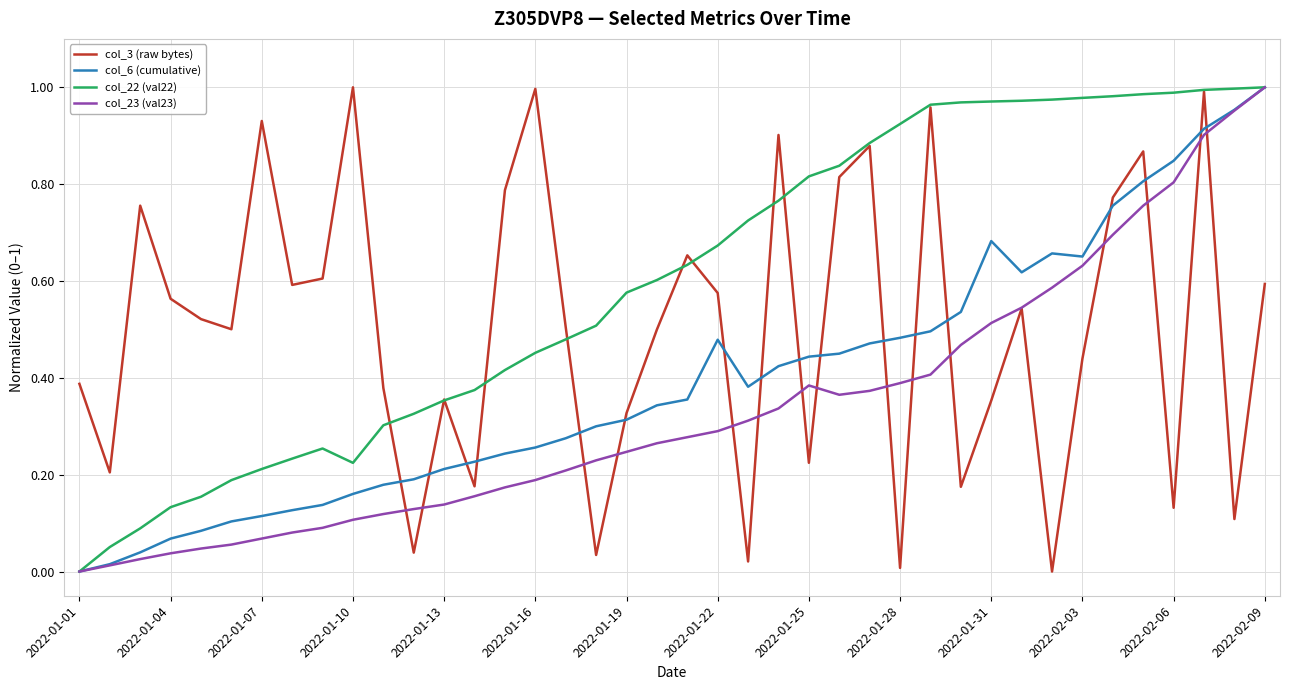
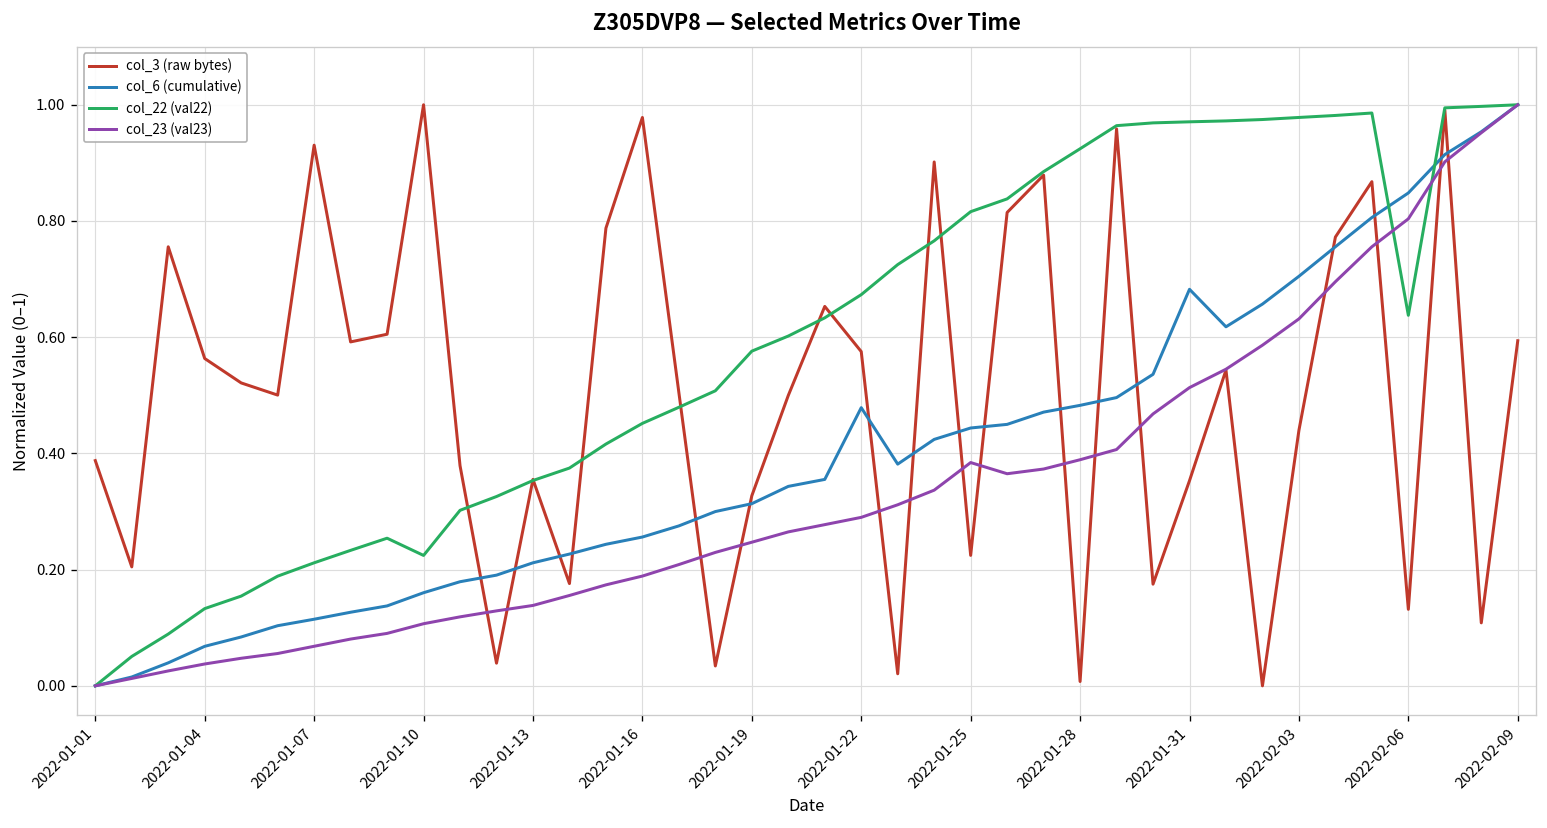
  {
    "col_3 (raw bytes)": {
      "2022-01-01": 0.39,
      "2022-01-04": 0.56,
      "2022-01-07": 0.93,
      "2022-01-10": 1.00,
-     "2022-01-16": 1.00,
+     "2022-01-16": 0.98,
      "2022-01-19": 0.33,
      "2022-01-22": 0.58,
      "2022-01-25": 0.22,
      "2022-01-28": 0.01,
      "2022-01-31": 0.35,
      "2022-02-03": 0.44,
      "2022-02-06": 0.13,
      "2022-02-09": 0.59
    },
    "col_6 (cumulative)": {
      "2022-01-04": 0.07,
      "2022-01-07": 0.11,
      "2022-01-10": 0.16,
      "2022-01-13": 0.21,
      "2022-01-16": 0.26,
      "2022-01-19": 0.31,
      "2022-01-22": 0.48,
      "2022-01-25": 0.44,
      "2022-01-28": 0.48,
      "2022-01-31": 0.68,
-     "2022-02-03": 0.65,
+     "2022-02-03": 0.70,
      "2022-02-06": 0.85
    },
    "col_22 (val22)": {
      "2022-01-04": 0.13,
      "2022-01-07": 0.21,
      "2022-01-10": 0.22,
      "2022-01-16": 0.45,
      "2022-01-19": 0.58,
      "2022-01-22": 0.67,
      "2022-01-25": 0.82,
      "2022-01-28": 0.92,
      "2022-01-31": 0.97,
      "2022-02-03": 0.98,
-     "2022-02-06": 0.99
+     "2022-02-06": 0.64
    },
    "col_23 (val23)": {
      "2022-01-04": 0.04,
      "2022-01-07": 0.07,
      "2022-01-10": 0.11,
      "2022-01-13": 0.14,
      "2022-01-16": 0.19,
      "2022-01-19": 0.25,
      "2022-01-22": 0.29,
      "2022-01-25": 0.38,
      "2022-01-28": 0.39,
      "2022-01-31": 0.51,
      "2022-02-03": 0.63,
      "2022-02-06": 0.80
    }
  }
